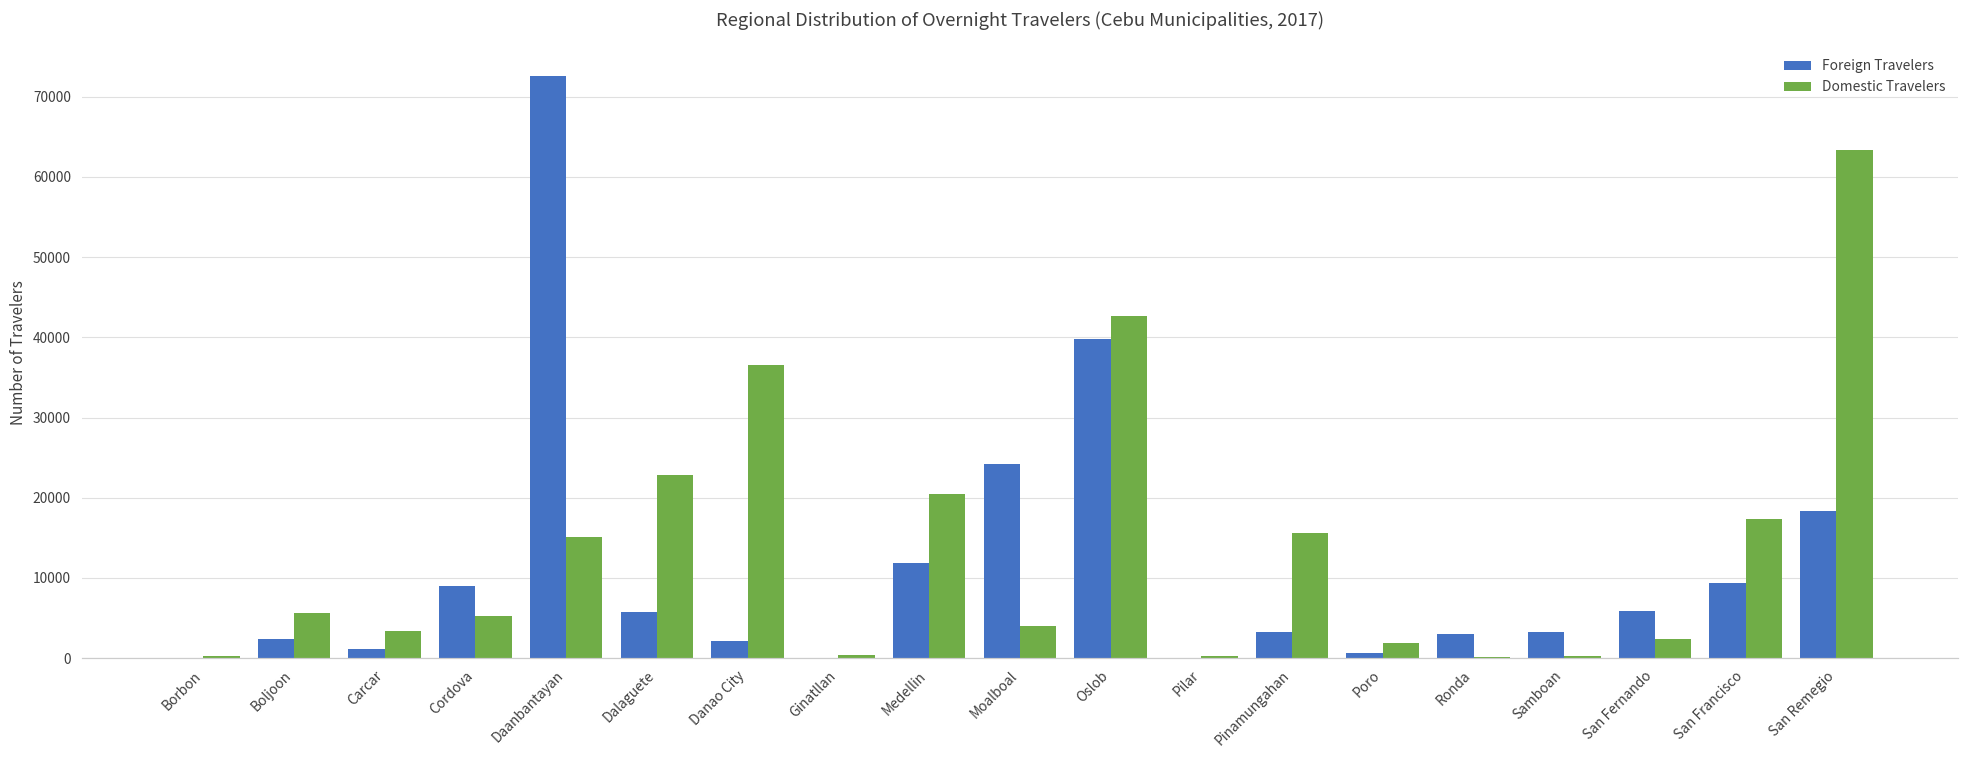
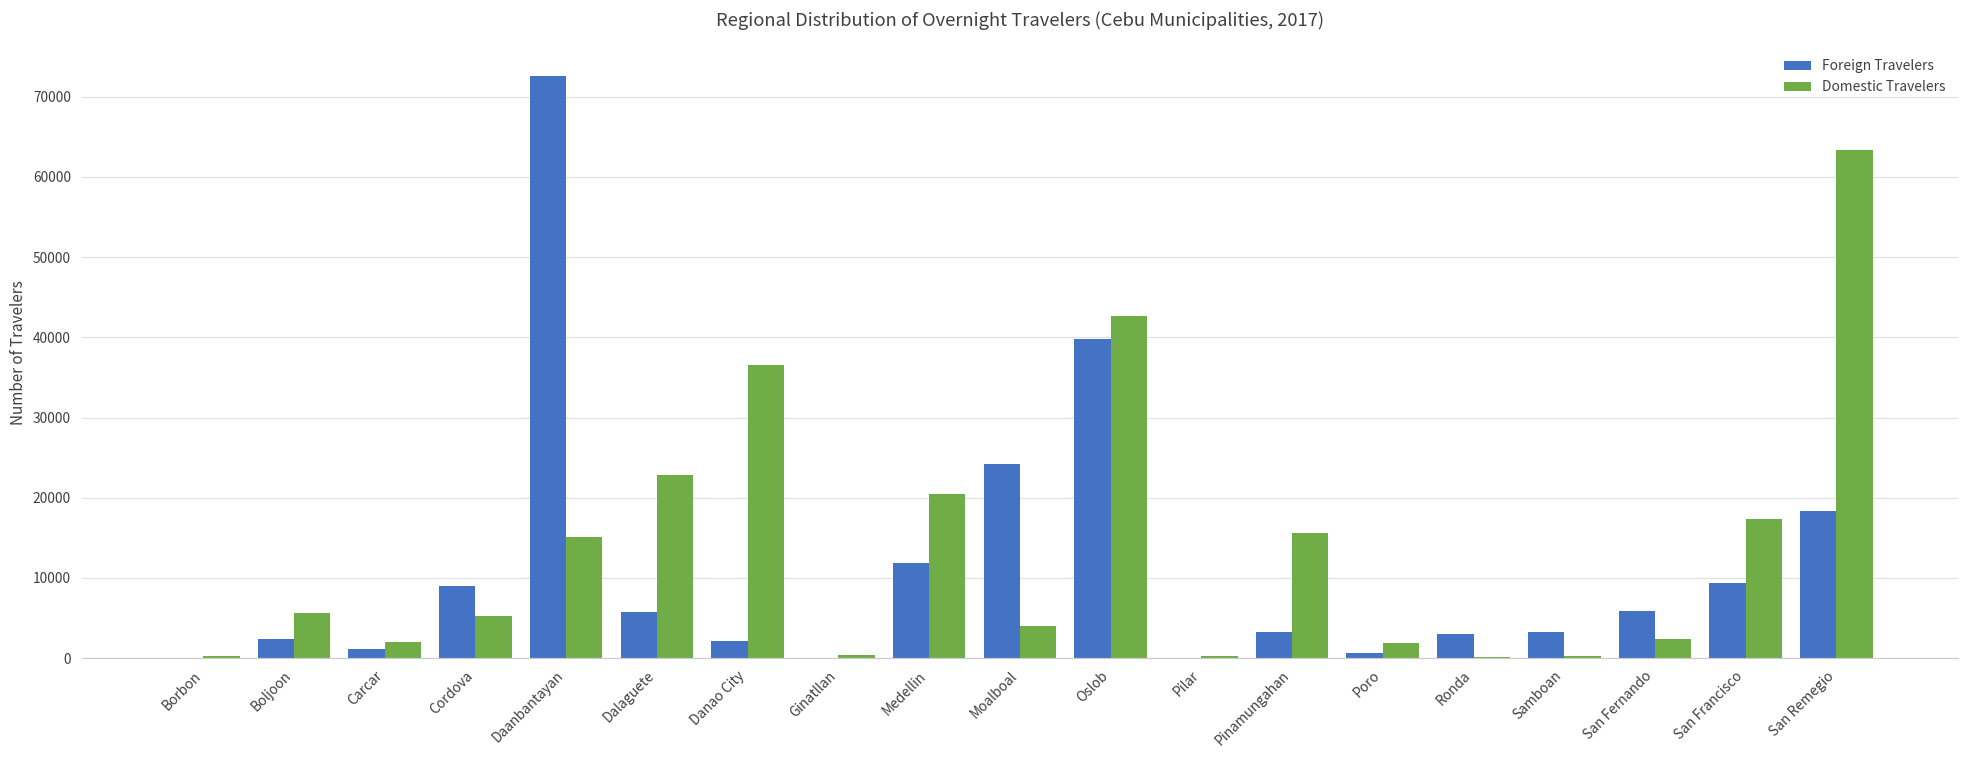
  {
    "Foreign Travelers": {
      "Boljoon": 2000,
      "Carcar": 1000,
      "Cordova": 9000,
      "Daanbantayan": 73000,
      "Dalaguete": 6000,
      "Danao City": 2000,
      "Medellin": 12000,
      "Moalboal": 24000,
      "Oslob": 40000,
      "Pinamungahan": 3000,
      "Poro": 1000,
      "Ronda": 3000,
      "Samboan": 3000,
      "San Fernando": 6000,
      "San Francisco": 9000,
      "San Remegio": 18000
    },
    "Domestic Travelers": {
      "Boljoon": 6000,
-     "Carcar": 3000,
+     "Carcar": 2000,
      "Cordova": 5000,
      "Daanbantayan": 15000,
      "Dalaguete": 23000,
      "Danao City": 37000,
      "Ginatllan": 0,
      "Medellin": 20000,
      "Moalboal": 4000,
      "Oslob": 43000,
      "Pinamungahan": 16000,
      "Poro": 2000,
      "San Fernando": 2000,
      "San Francisco": 17000,
      "San Remegio": 63000
    }
  }
